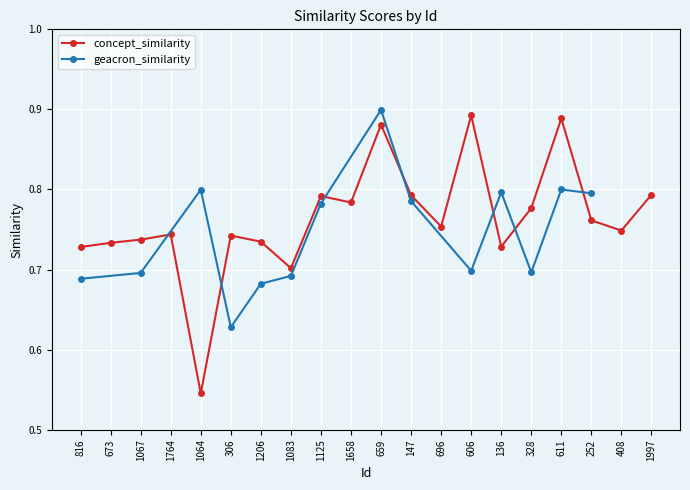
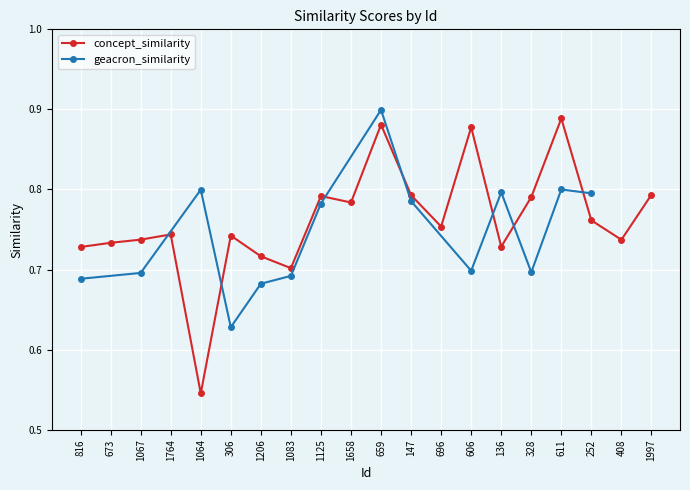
  {
    "concept_similarity": {
      "816": 0.73,
      "673": 0.73,
      "1067": 0.74,
      "1764": 0.74,
      "1064": 0.55,
      "306": 0.74,
-     "1206": 0.73,
+     "1206": 0.72,
      "1083": 0.70,
      "1125": 0.79,
      "1658": 0.78,
      "659": 0.88,
      "147": 0.79,
      "696": 0.75,
-     "606": 0.89,
+     "606": 0.88,
      "136": 0.73,
-     "328": 0.78,
+     "328": 0.79,
      "611": 0.89,
      "252": 0.76,
-     "408": 0.75,
+     "408": 0.74,
      "1997": 0.79
    },
    "geacron_similarity": {
      "816": 0.69,
      "1067": 0.70,
      "1064": 0.80,
      "306": 0.63,
      "1206": 0.68,
      "1083": 0.69,
      "1125": 0.78,
      "659": 0.90,
      "147": 0.79,
      "606": 0.70,
      "136": 0.80,
      "328": 0.70,
      "611": 0.80,
      "252": 0.80
    }
  }
